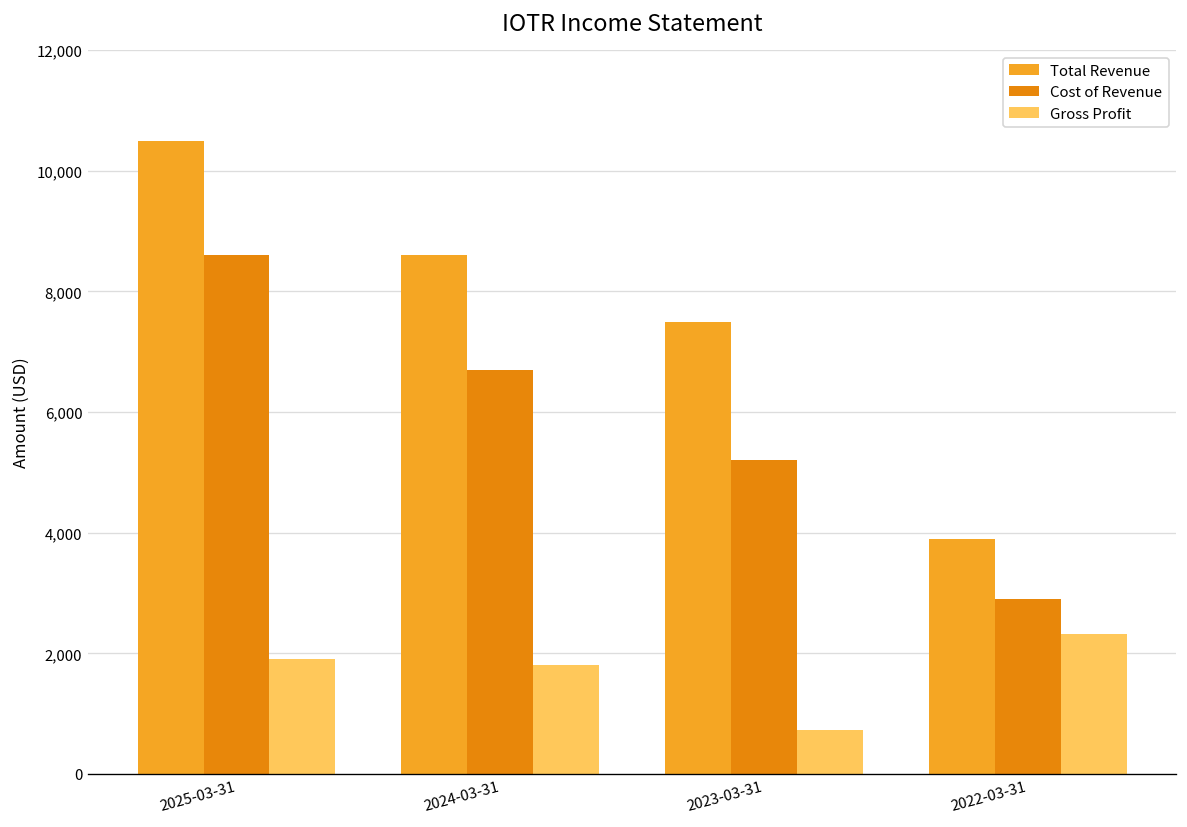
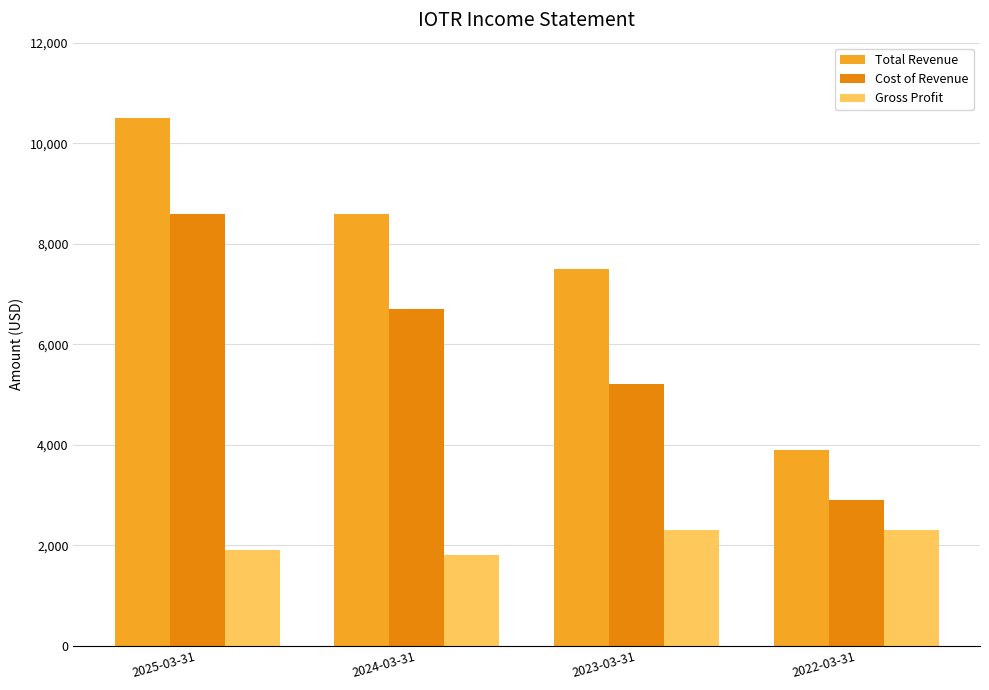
  {
    "Gross Profit": {
      "2025-03-31": "1,900",
      "2024-03-31": "1,800",
-     "2023-03-31": "700",
+     "2023-03-31": "2,300",
      "2022-03-31": "2,300"
    }
  }
